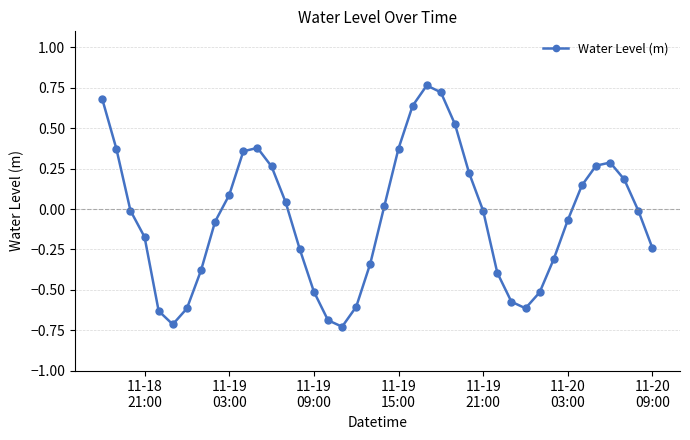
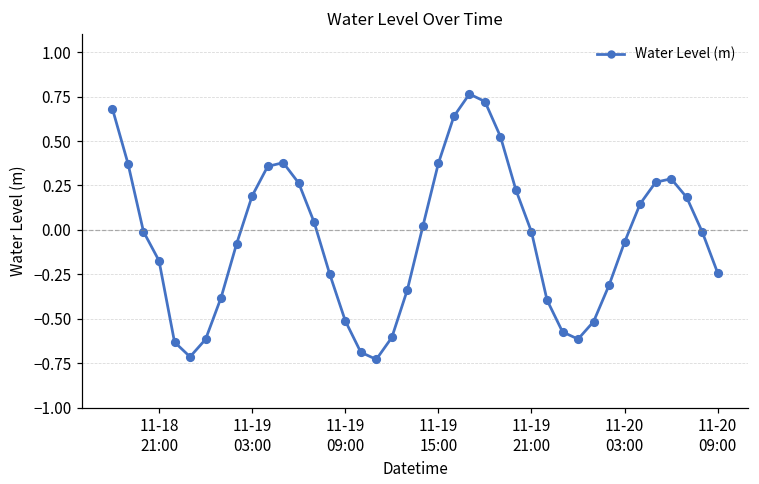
  {
    "11-18 21:00": -0.17,
-   "11-19 03:00": 0.09,
+   "11-19 03:00": 0.19,
    "11-19 09:00": -0.51,
    "11-19 15:00": 0.37,
    "11-19 21:00": -0.01,
    "11-20 03:00": -0.07,
    "11-20 09:00": -0.24
  }
